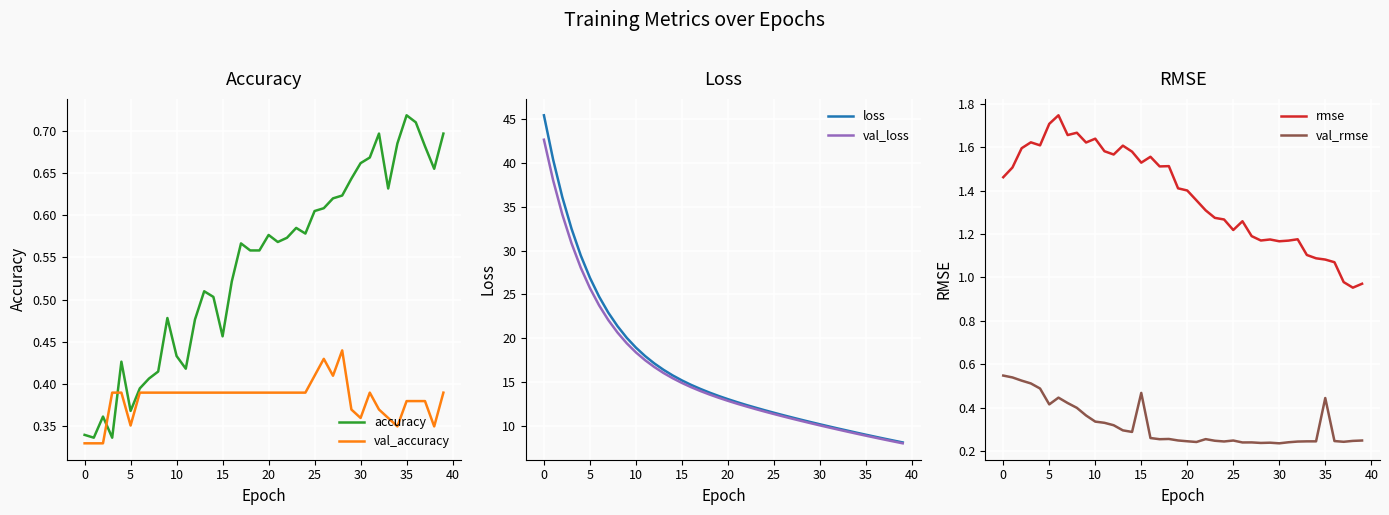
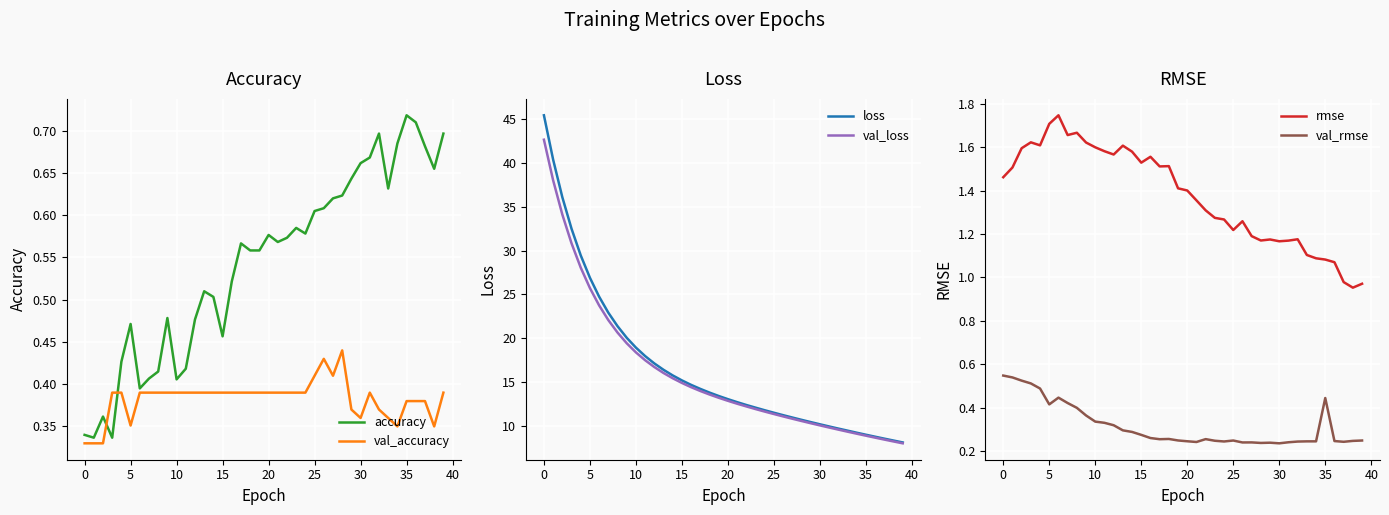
  {
    "Accuracy": {
      "accuracy": {
        "0": 0.34,
-       "5": 0.37,
-       "10": 0.43,
+       "5": 0.47,
+       "10": 0.41,
        "15": 0.46,
        "20": 0.58,
        "25": 0.61,
        "30": 0.66,
        "35": 0.72
      },
      "val_accuracy": {
        "0": 0.33,
        "5": 0.35,
        "10": 0.39,
        "15": 0.39,
        "20": 0.39,
        "25": 0.41,
        "30": 0.36,
        "35": 0.38
      }
    },
    "Loss": {
      "loss": {
        "0": 45,
        "5": 27,
        "10": 19
      },
      "val_loss": {
        "0": 43,
        "5": 26,
        "10": 18
      }
    },
    "RMSE": {
      "rmse": {
        "0": 1.46,
        "5": 1.71,
-       "10": 1.64,
+       "10": 1.60,
        "15": 1.53,
        "20": 1.40,
        "25": 1.22,
        "30": 1.17,
        "35": 1.08
      },
      "val_rmse": {
        "0": 0.55,
        "5": 0.41,
        "10": 0.34,
-       "15": 0.47,
+       "15": 0.27,
        "20": 0.24,
        "25": 0.25,
        "30": 0.24,
        "35": 0.44
      }
    }
  }
